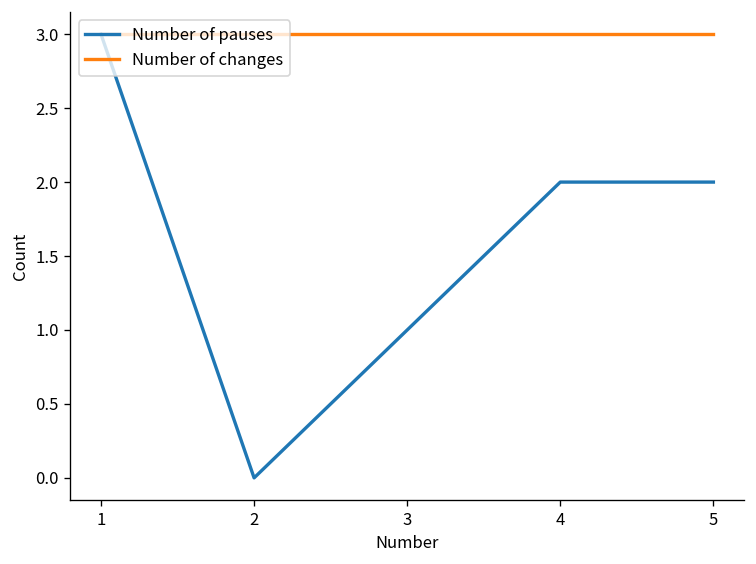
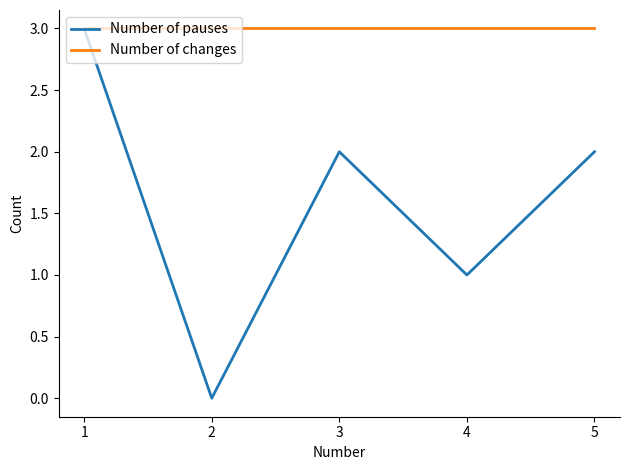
  {
    "Number of pauses": {
      "2": 0,
-     "3": 1,
-     "4": 2,
+     "3": 2,
+     "4": 1,
      "5": 2
    },
    "Number of changes": {
      "3": 3,
      "4": 3,
      "5": 3
    }
  }
